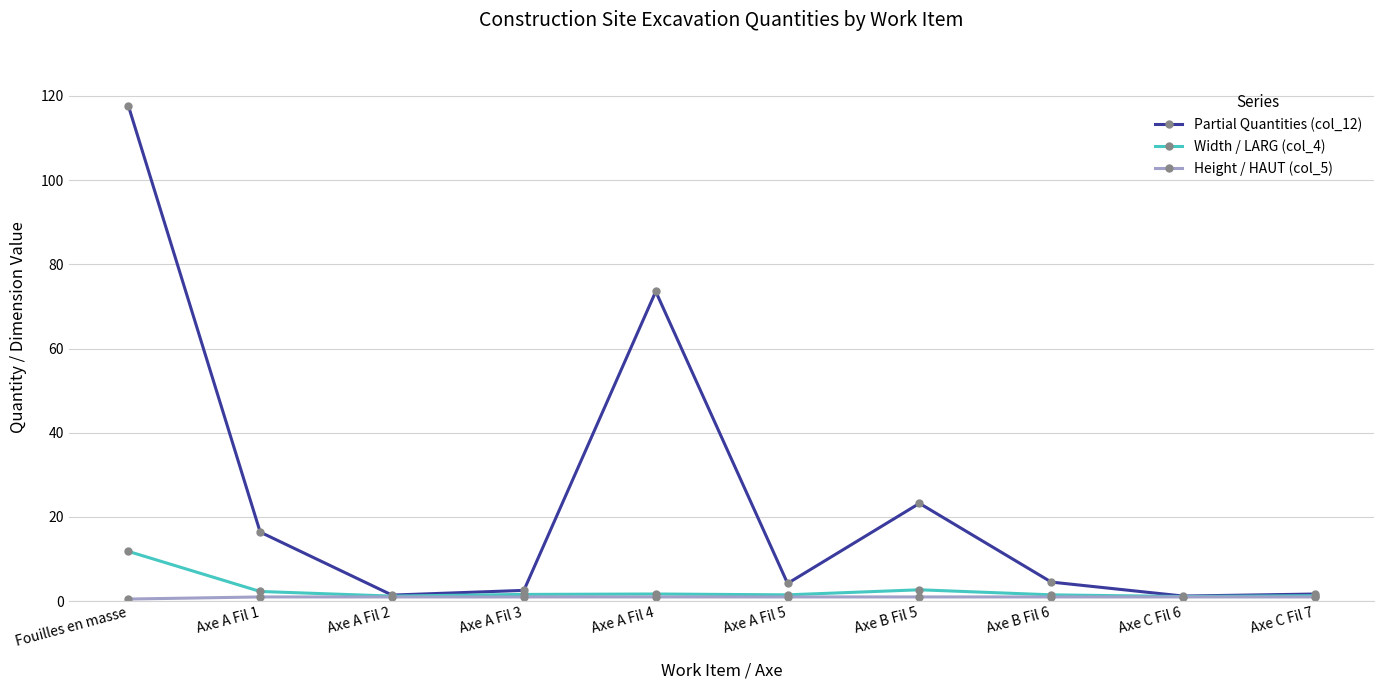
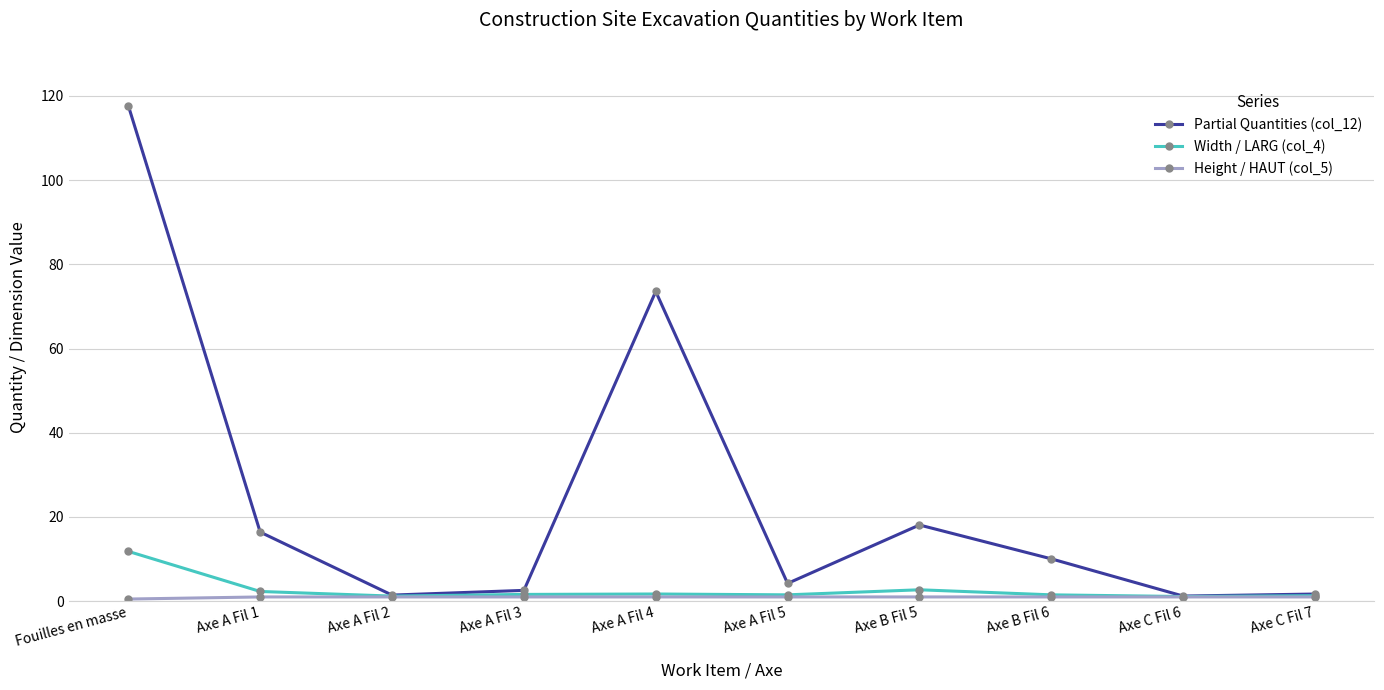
  {
    "Partial Quantities (col_12)": {
      "Fouilles en masse": 118,
      "Axe A Fil 1": 16,
      "Axe A Fil 3": 3,
      "Axe A Fil 4": 74,
      "Axe A Fil 5": 4,
-     "Axe B Fil 5": 23,
-     "Axe B Fil 6": 5
+     "Axe B Fil 5": 18,
+     "Axe B Fil 6": 10
    },
    "Width / LARG (col_4)": {
      "Fouilles en masse": 12,
      "Axe A Fil 1": 2,
      "Axe A Fil 4": 2,
      "Axe B Fil 5": 3
    },
    "Height / HAUT (col_5)": {
      "Fouilles en masse": 1,
      "Axe A Fil 1": 1,
      "Axe A Fil 4": 1,
      "Axe B Fil 5": 1
    }
  }
